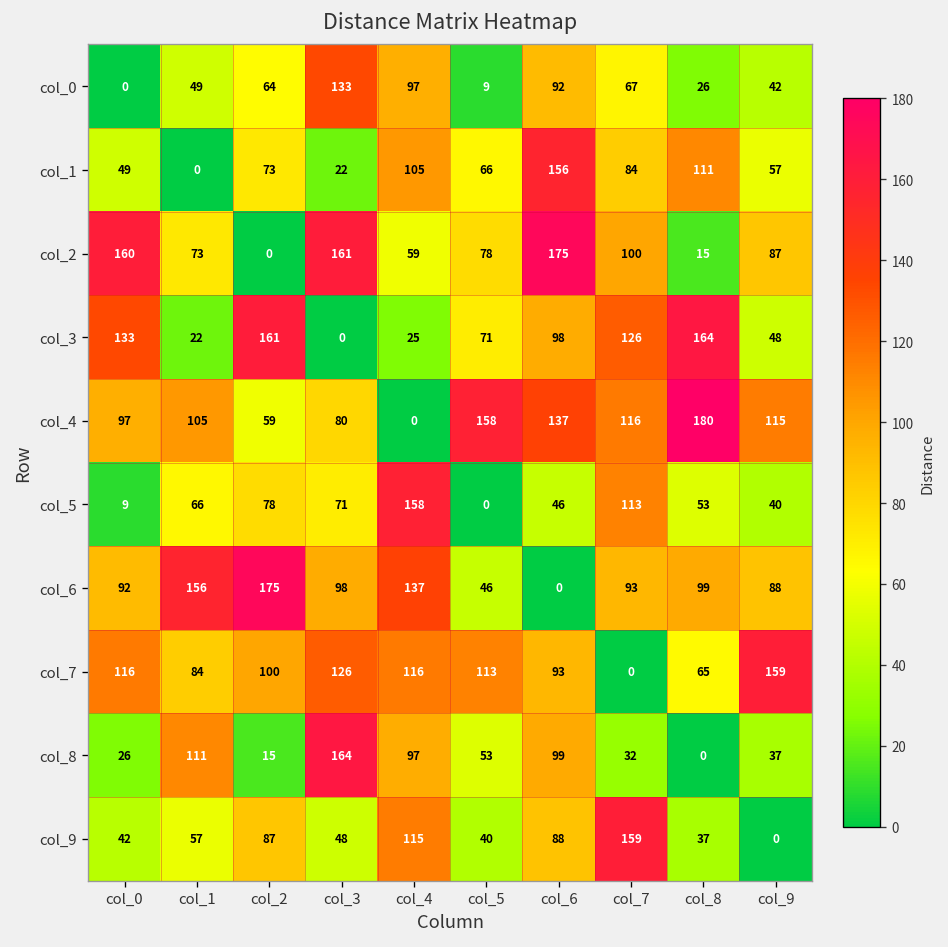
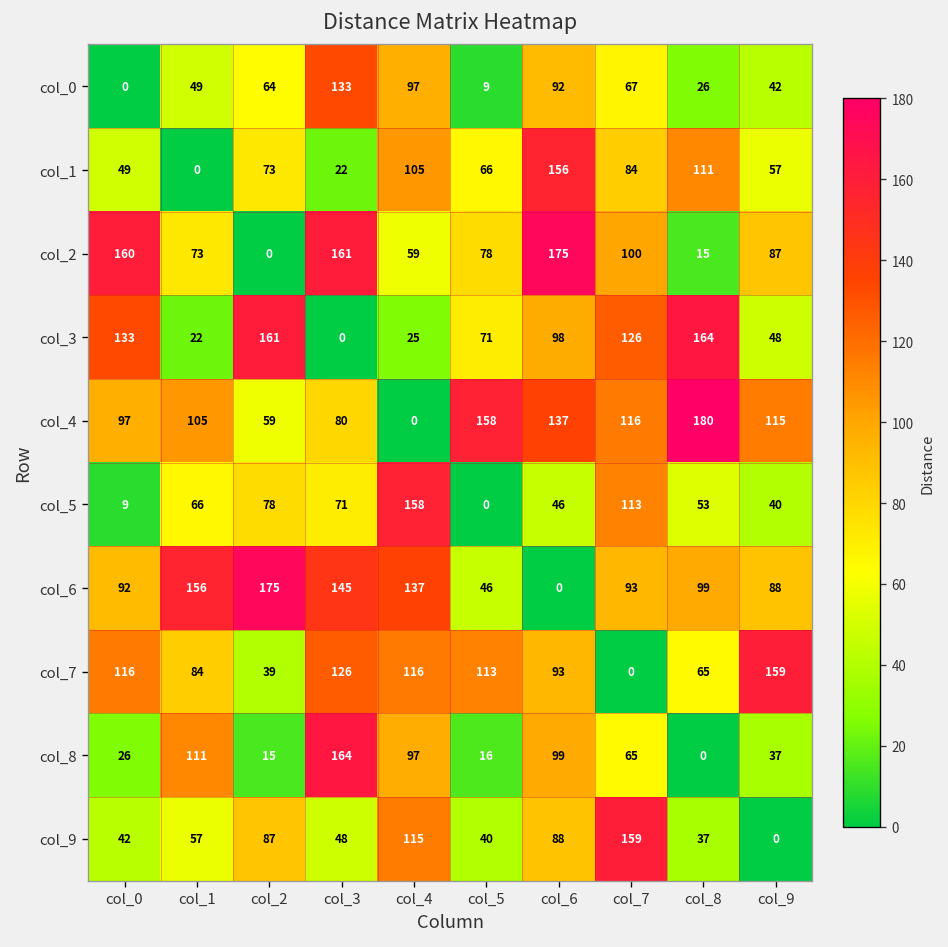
  {
    "col_0": {
      "col_0": 0,
      "col_1": 49,
      "col_2": 64,
      "col_3": 133,
      "col_4": 97,
      "col_5": 9,
      "col_6": 92,
      "col_7": 67,
      "col_8": 26,
      "col_9": 42
    },
    "col_1": {
      "col_0": 49,
      "col_1": 0,
      "col_2": 73,
      "col_3": 22,
      "col_4": 105,
      "col_5": 66,
      "col_6": 156,
      "col_7": 84,
      "col_8": 111,
      "col_9": 57
    },
    "col_2": {
      "col_0": 160,
      "col_1": 73,
      "col_2": 0,
      "col_3": 161,
      "col_4": 59,
      "col_5": 78,
      "col_6": 175,
      "col_7": 100,
      "col_8": 15,
      "col_9": 87
    },
    "col_3": {
      "col_0": 133,
      "col_1": 22,
      "col_2": 161,
      "col_3": 0,
      "col_4": 25,
      "col_5": 71,
      "col_6": 98,
      "col_7": 126,
      "col_8": 164,
      "col_9": 48
    },
    "col_4": {
      "col_0": 97,
      "col_1": 105,
      "col_2": 59,
      "col_3": 80,
      "col_4": 0,
      "col_5": 158,
      "col_6": 137,
      "col_7": 116,
      "col_8": 180,
      "col_9": 115
    },
    "col_5": {
      "col_0": 9,
      "col_1": 66,
      "col_2": 78,
      "col_3": 71,
      "col_4": 158,
      "col_5": 0,
      "col_6": 46,
      "col_7": 113,
      "col_8": 53,
      "col_9": 40
    },
    "col_6": {
      "col_0": 92,
      "col_1": 156,
      "col_2": 175,
-     "col_3": 98,
+     "col_3": 145,
      "col_4": 137,
      "col_5": 46,
      "col_6": 0,
      "col_7": 93,
      "col_8": 99,
      "col_9": 88
    },
    "col_7": {
      "col_0": 116,
      "col_1": 84,
-     "col_2": 100,
+     "col_2": 39,
      "col_3": 126,
      "col_4": 116,
      "col_5": 113,
      "col_6": 93,
      "col_7": 0,
      "col_8": 65,
      "col_9": 159
    },
    "col_8": {
      "col_0": 26,
      "col_1": 111,
      "col_2": 15,
      "col_3": 164,
      "col_4": 97,
-     "col_5": 53,
+     "col_5": 16,
      "col_6": 99,
-     "col_7": 32,
+     "col_7": 65,
      "col_8": 0,
      "col_9": 37
    },
    "col_9": {
      "col_0": 42,
      "col_1": 57,
      "col_2": 87,
      "col_3": 48,
      "col_4": 115,
      "col_5": 40,
      "col_6": 88,
      "col_7": 159,
      "col_8": 37,
      "col_9": 0
    }
  }
